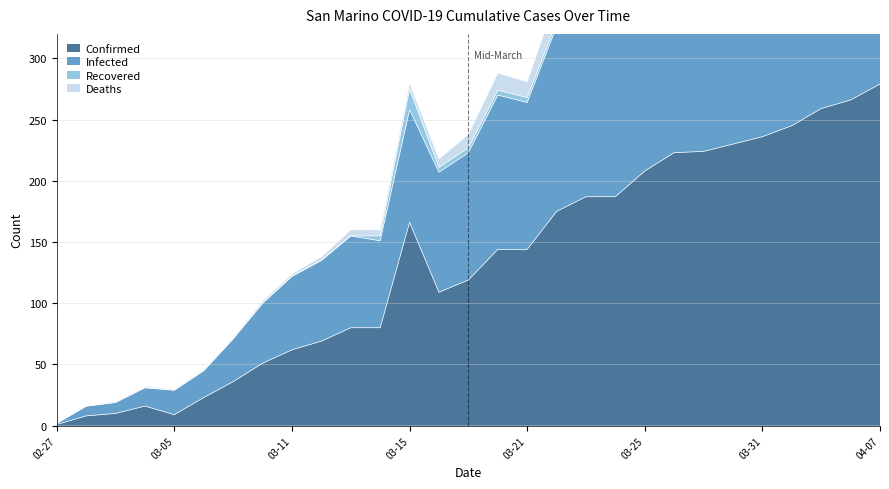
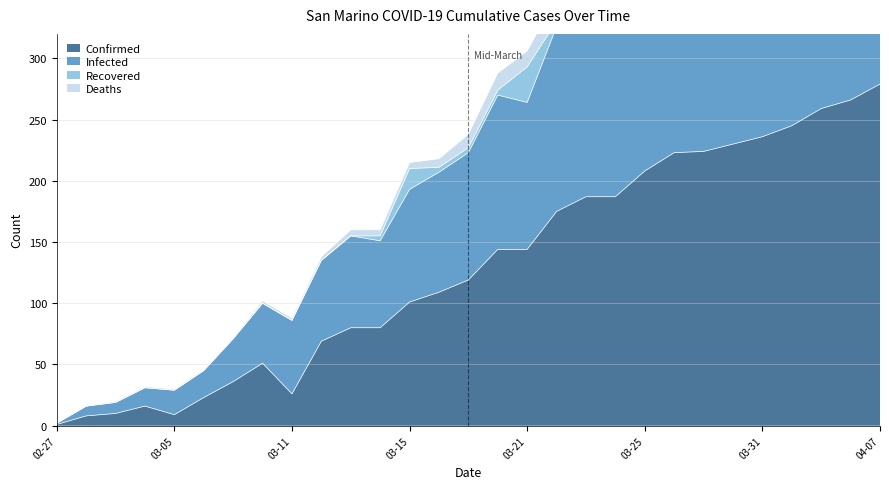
  {
    "Confirmed": {
      "03-05": 9,
-     "03-11": 62,
-     "03-15": 166,
+     "03-11": 26,
+     "03-15": 101,
      "03-21": 144,
      "03-25": 208,
      "03-31": 236,
      "04-07": 279
    },
    "Infected": {
      "03-15": 92,
      "03-21": 120
    },
    "Recovered": {
      "03-15": 17,
-     "03-21": 4
+     "03-21": 29
    },
    "Deaths": {
      "03-15": 5,
      "03-21": 13
    }
  }
